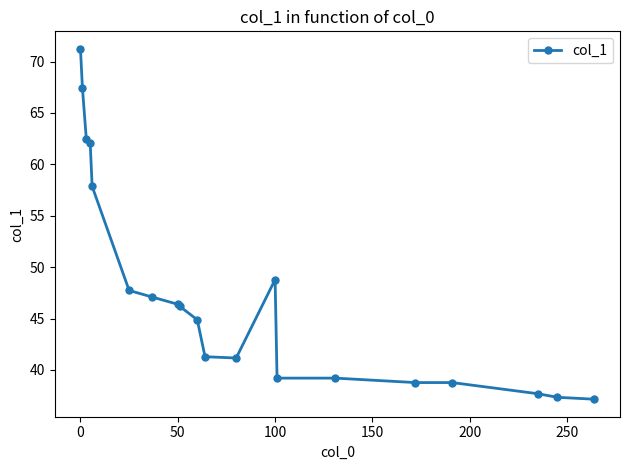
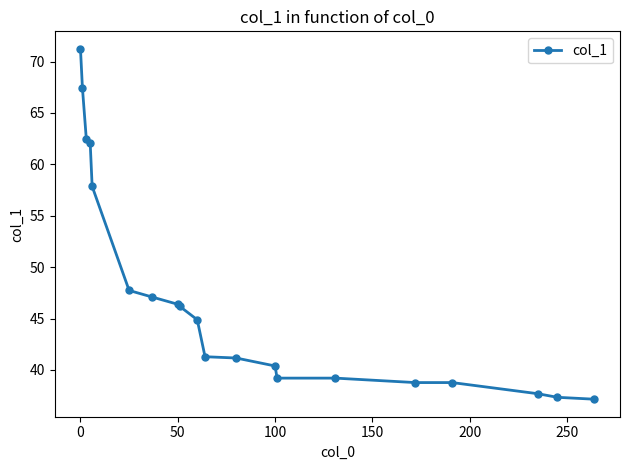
  {
    "0": 71.2,
    "50": 46.4,
-   "100": 48.8
+   "100": 40.4
  }
